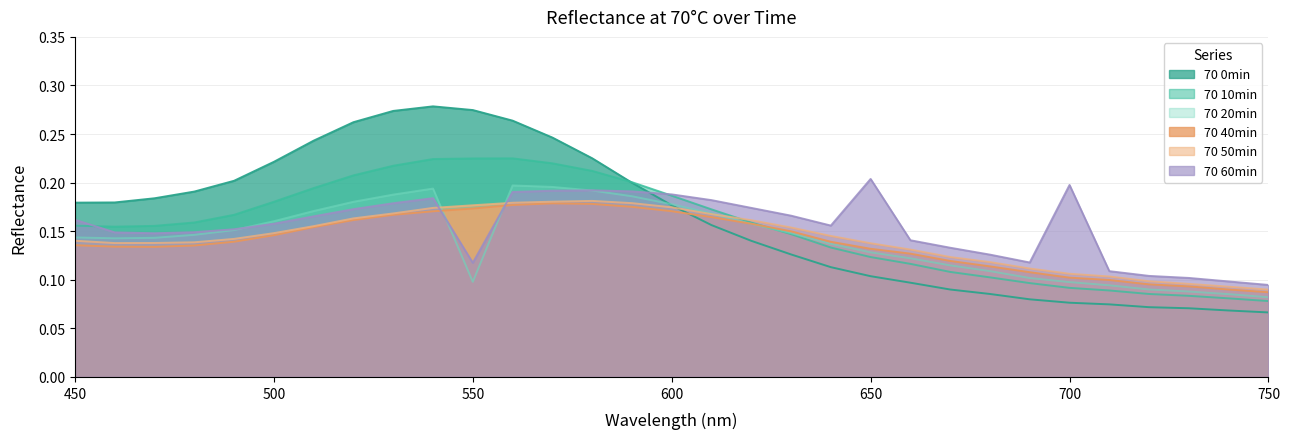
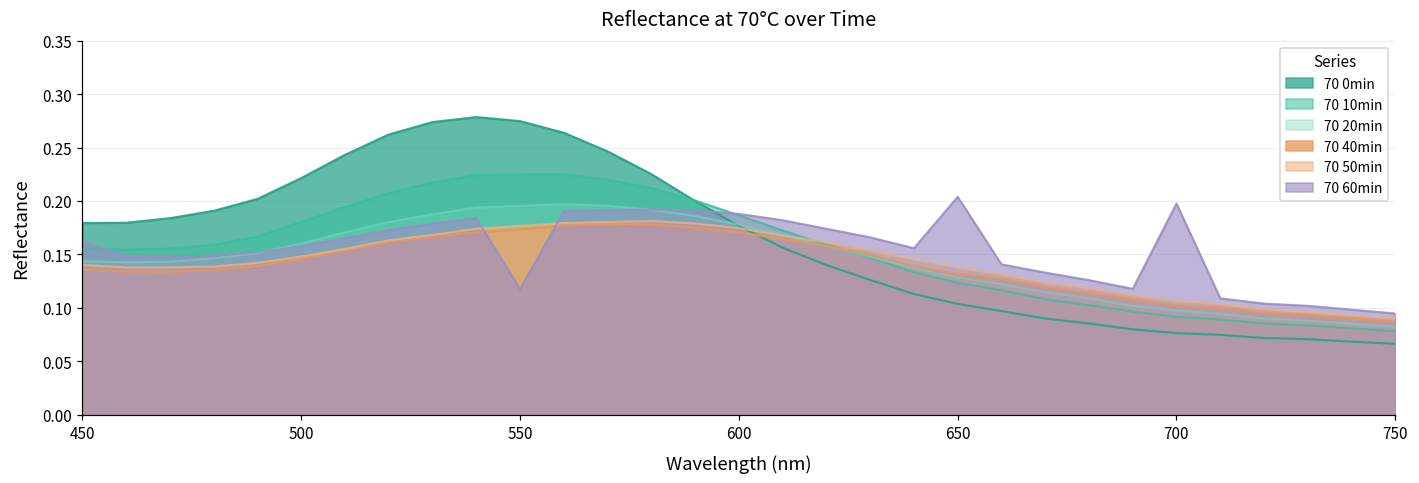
  {
    "70 20min": {
      "450": 0.14,
-     "550": 0.10,
+     "550": 0.20,
      "650": 0.13,
      "700": 0.10,
      "750": 0.08
    },
    "70 60min": {
      "450": 0.16,
      "550": 0.12,
      "650": 0.20,
      "700": 0.20,
      "750": 0.09
    }
  }
